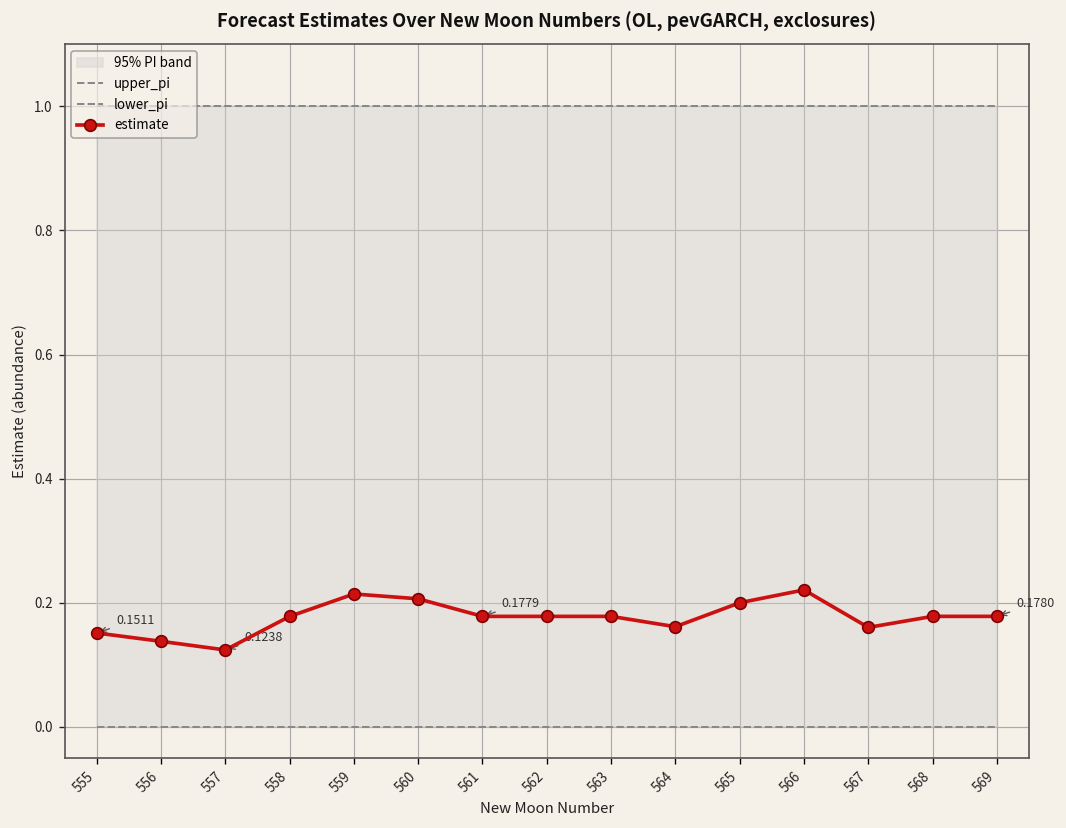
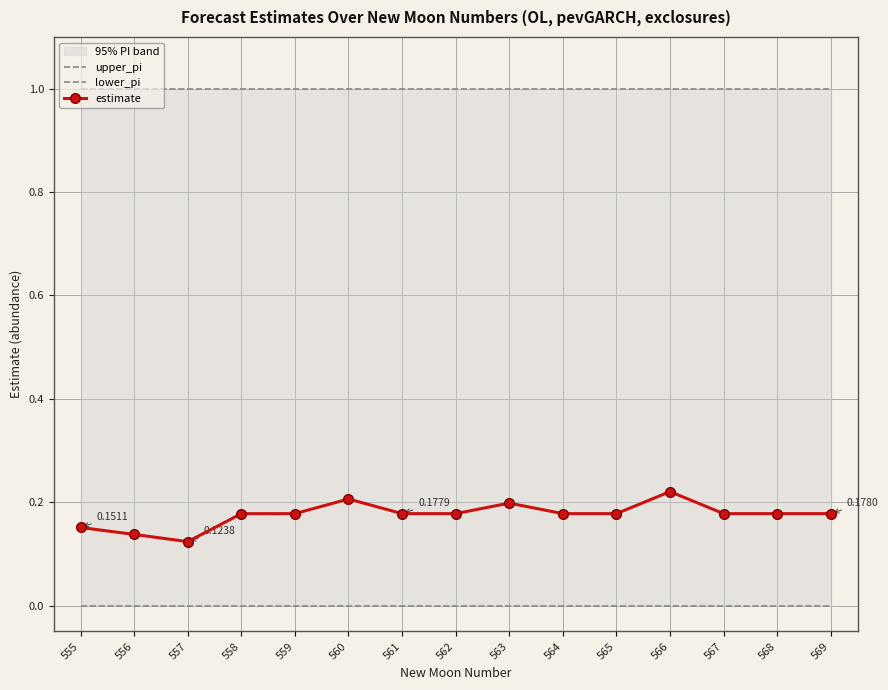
  {
    "95% PI band": {
      "557": 1.00,
      "558": 1.00,
      "559": 1.00,
      "560": 1.00,
      "561": 1.00,
      "562": 1.00,
      "563": 1.00,
      "564": 1.00,
      "565": 1.00,
      "566": 1.00,
      "567": 1.00,
      "568": 1.00,
      "569": 1.00
    },
    "lower_pi": {
      "555": 0.00,
      "556": 0.00,
      "557": 0.00,
      "558": 0.00,
      "559": 0.00,
      "560": 0.00,
      "561": 0.00,
      "562": 0.00,
      "563": 0.00,
      "564": 0.00,
      "565": 0.00,
      "566": 0.00,
      "567": 0.00,
      "568": 0.00,
      "569": 0.00
    },
    "estimate": {
      "556": 0.14,
      "558": 0.18,
-     "559": 0.21,
+     "559": 0.18,
      "560": 0.21,
-     "563": 0.18,
-     "564": 0.16,
-     "565": 0.20,
+     "563": 0.20,
+     "564": 0.18,
+     "565": 0.18,
      "566": 0.22,
-     "567": 0.16,
+     "567": 0.18,
      "568": 0.18
    }
  }
